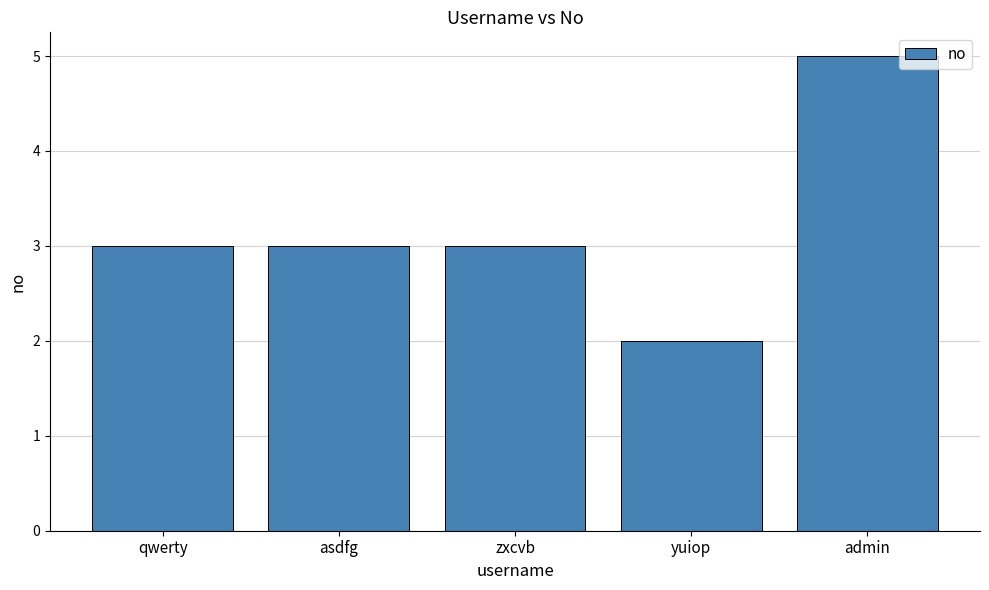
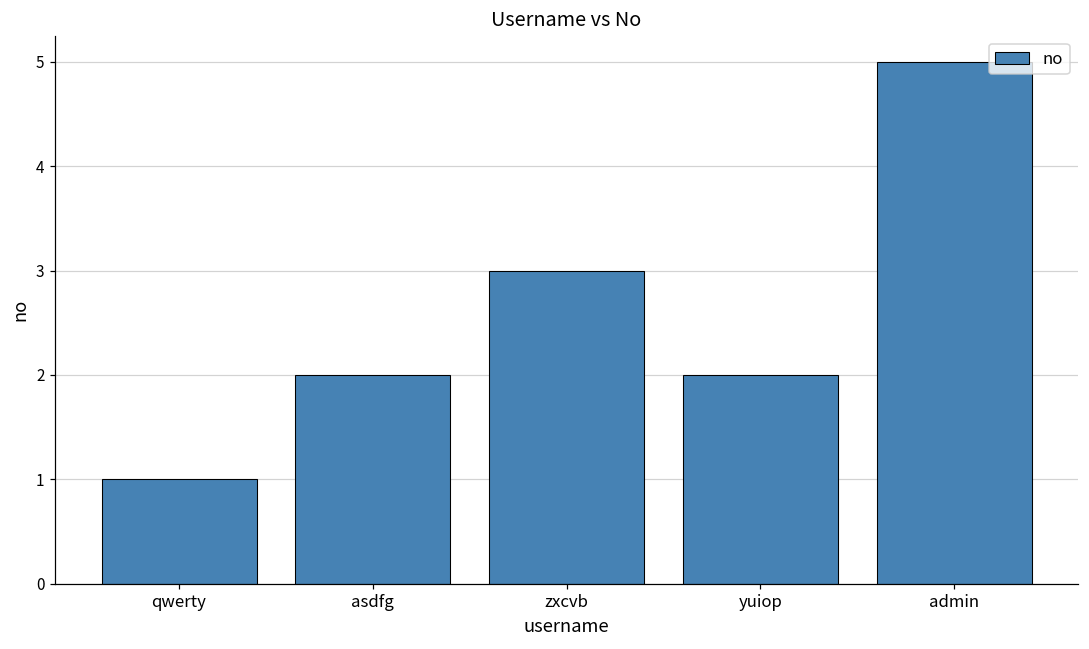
  {
-   "qwerty": 3,
-   "asdfg": 3,
+   "qwerty": 1,
+   "asdfg": 2,
    "zxcvb": 3,
    "yuiop": 2,
    "admin": 5
  }
